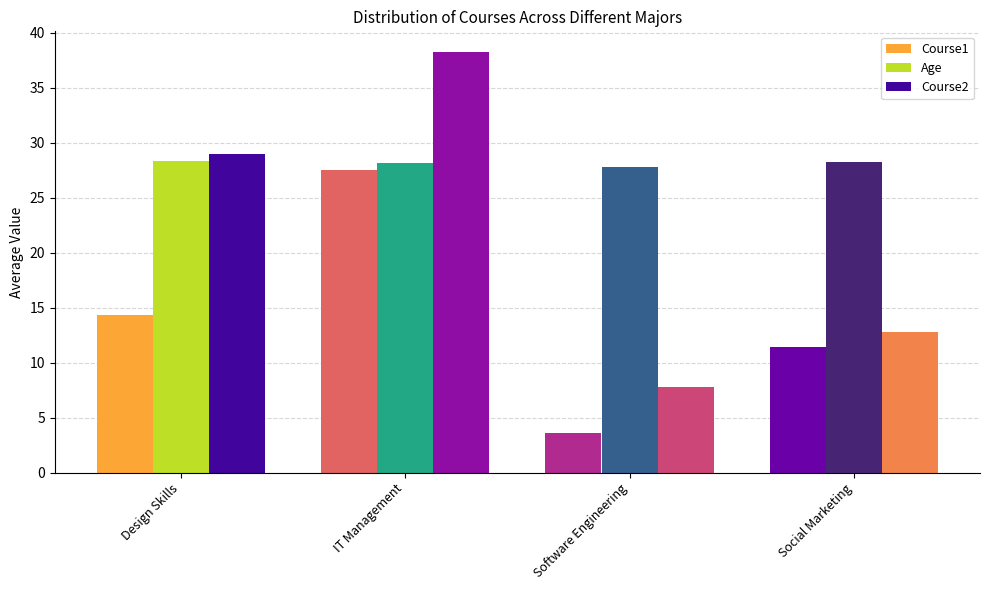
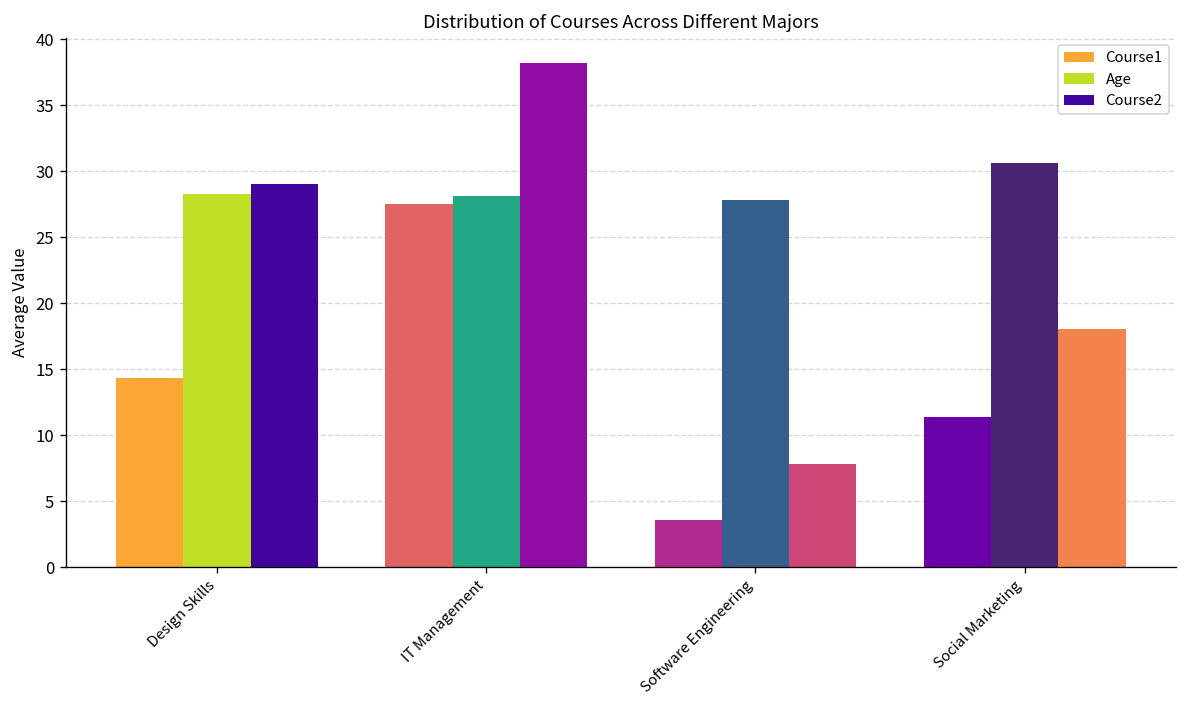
  {
    "Course1": {
      "Design Skills": 14.3,
      "IT Management": 27.5,
      "Software Engineering": 3.6,
      "Social Marketing": 11.4
    },
    "Age": {
      "Design Skills": 28.3,
      "IT Management": 28.1,
      "Software Engineering": 27.8,
-     "Social Marketing": 28.2
+     "Social Marketing": 30.6
    },
    "Course2": {
      "Design Skills": 29.0,
      "IT Management": 38.2,
      "Software Engineering": 7.8,
-     "Social Marketing": 12.8
+     "Social Marketing": 18.0
    }
  }
